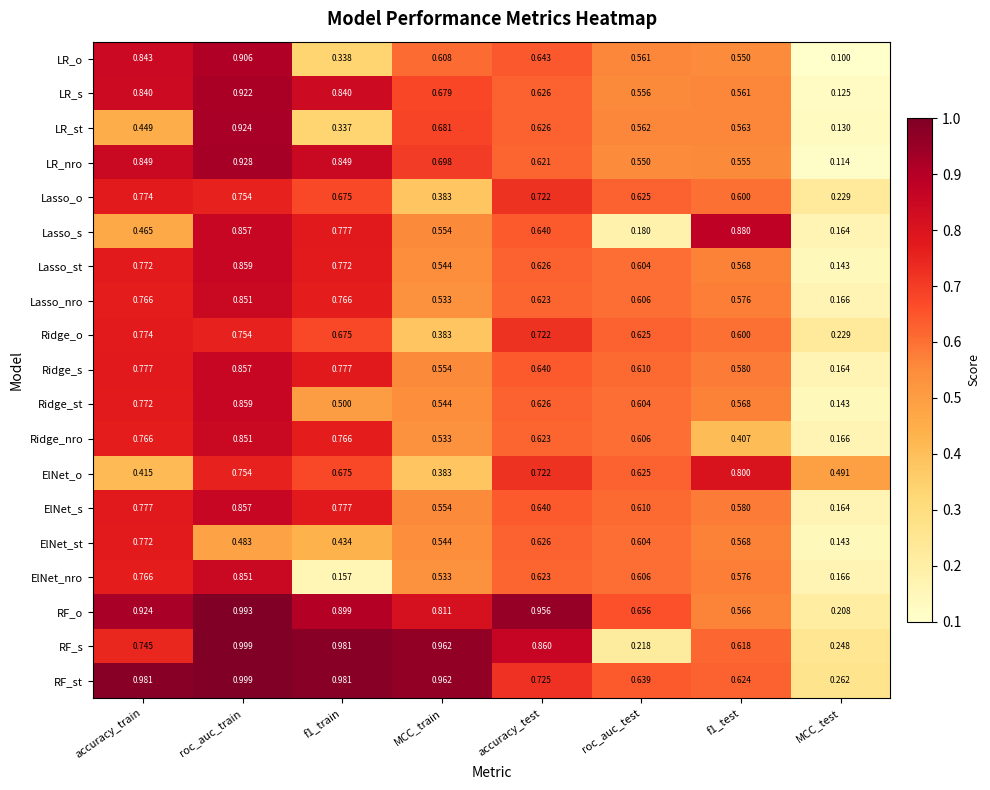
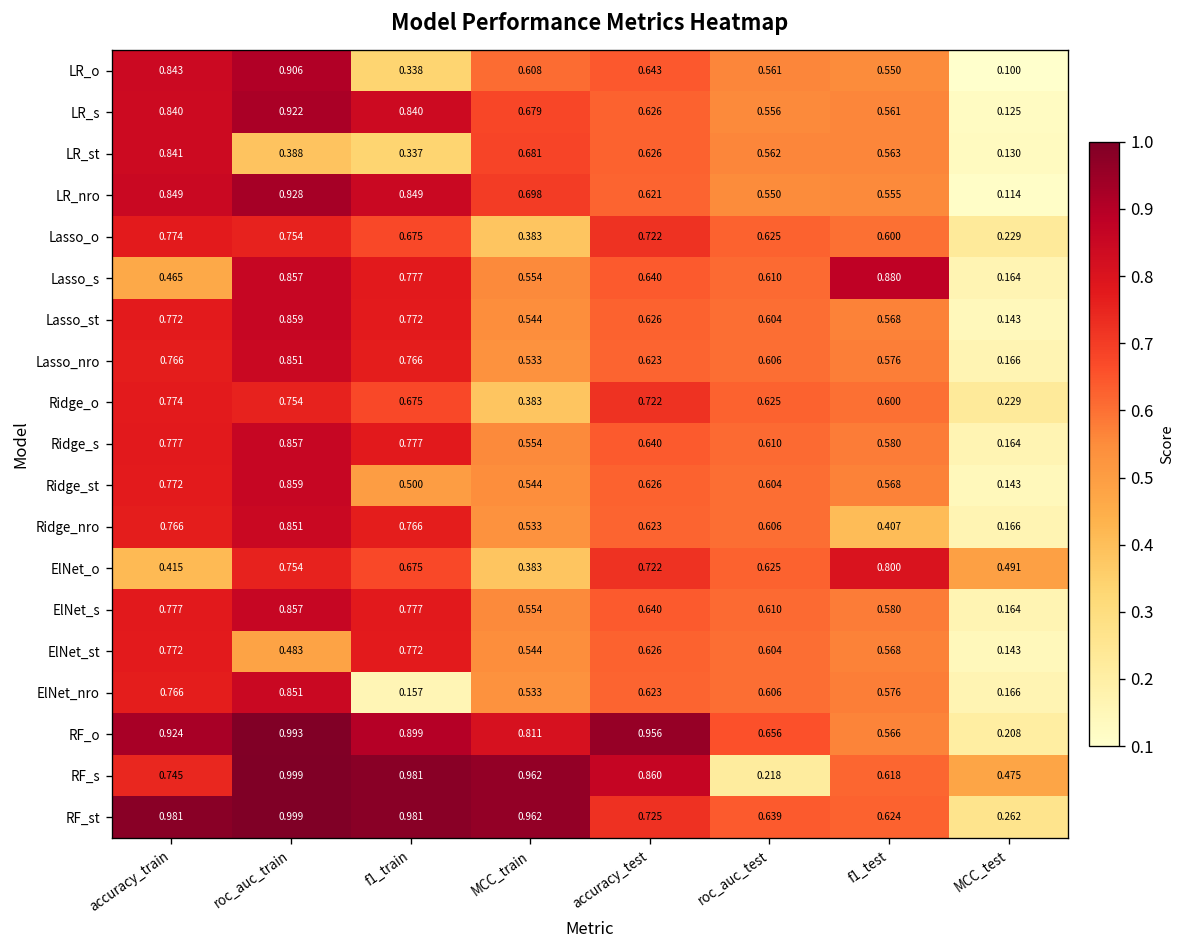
  {
    "LR_o": {
      "accuracy_train": 0.843,
      "roc_auc_train": 0.906,
      "f1_train": 0.338,
      "MCC_train": 0.608,
      "accuracy_test": 0.643,
      "roc_auc_test": 0.561,
      "f1_test": 0.550,
      "MCC_test": 0.100
    },
    "LR_s": {
      "accuracy_train": 0.840,
      "roc_auc_train": 0.922,
      "f1_train": 0.840,
      "MCC_train": 0.679,
      "accuracy_test": 0.626,
      "roc_auc_test": 0.556,
      "f1_test": 0.561,
      "MCC_test": 0.125
    },
    "LR_st": {
-     "accuracy_train": 0.449,
-     "roc_auc_train": 0.924,
+     "accuracy_train": 0.841,
+     "roc_auc_train": 0.388,
      "f1_train": 0.337,
      "MCC_train": 0.681,
      "accuracy_test": 0.626,
      "roc_auc_test": 0.562,
      "f1_test": 0.563,
      "MCC_test": 0.130
    },
    "LR_nro": {
      "accuracy_train": 0.849,
      "roc_auc_train": 0.928,
      "f1_train": 0.849,
      "MCC_train": 0.698,
      "accuracy_test": 0.621,
      "roc_auc_test": 0.550,
      "f1_test": 0.555,
      "MCC_test": 0.114
    },
    "Lasso_o": {
      "accuracy_train": 0.774,
      "roc_auc_train": 0.754,
      "f1_train": 0.675,
      "MCC_train": 0.383,
      "accuracy_test": 0.722,
      "roc_auc_test": 0.625,
      "f1_test": 0.600,
      "MCC_test": 0.229
    },
    "Lasso_s": {
      "accuracy_train": 0.465,
      "roc_auc_train": 0.857,
      "f1_train": 0.777,
      "MCC_train": 0.554,
      "accuracy_test": 0.640,
-     "roc_auc_test": 0.180,
+     "roc_auc_test": 0.610,
      "f1_test": 0.880,
      "MCC_test": 0.164
    },
    "Lasso_st": {
      "accuracy_train": 0.772,
      "roc_auc_train": 0.859,
      "f1_train": 0.772,
      "MCC_train": 0.544,
      "accuracy_test": 0.626,
      "roc_auc_test": 0.604,
      "f1_test": 0.568,
      "MCC_test": 0.143
    },
    "Lasso_nro": {
      "accuracy_train": 0.766,
      "roc_auc_train": 0.851,
      "f1_train": 0.766,
      "MCC_train": 0.533,
      "accuracy_test": 0.623,
      "roc_auc_test": 0.606,
      "f1_test": 0.576,
      "MCC_test": 0.166
    },
    "Ridge_o": {
      "accuracy_train": 0.774,
      "roc_auc_train": 0.754,
      "f1_train": 0.675,
      "MCC_train": 0.383,
      "accuracy_test": 0.722,
      "roc_auc_test": 0.625,
      "f1_test": 0.600,
      "MCC_test": 0.229
    },
    "Ridge_s": {
      "accuracy_train": 0.777,
      "roc_auc_train": 0.857,
      "f1_train": 0.777,
      "MCC_train": 0.554,
      "accuracy_test": 0.640,
      "roc_auc_test": 0.610,
      "f1_test": 0.580,
      "MCC_test": 0.164
    },
    "Ridge_st": {
      "accuracy_train": 0.772,
      "roc_auc_train": 0.859,
      "f1_train": 0.500,
      "MCC_train": 0.544,
      "accuracy_test": 0.626,
      "roc_auc_test": 0.604,
      "f1_test": 0.568,
      "MCC_test": 0.143
    },
    "Ridge_nro": {
      "accuracy_train": 0.766,
      "roc_auc_train": 0.851,
      "f1_train": 0.766,
      "MCC_train": 0.533,
      "accuracy_test": 0.623,
      "roc_auc_test": 0.606,
      "f1_test": 0.407,
      "MCC_test": 0.166
    },
    "ElNet_o": {
      "accuracy_train": 0.415,
      "roc_auc_train": 0.754,
      "f1_train": 0.675,
      "MCC_train": 0.383,
      "accuracy_test": 0.722,
      "roc_auc_test": 0.625,
      "f1_test": 0.800,
      "MCC_test": 0.491
    },
    "ElNet_s": {
      "accuracy_train": 0.777,
      "roc_auc_train": 0.857,
      "f1_train": 0.777,
      "MCC_train": 0.554,
      "accuracy_test": 0.640,
      "roc_auc_test": 0.610,
      "f1_test": 0.580,
      "MCC_test": 0.164
    },
    "ElNet_st": {
      "accuracy_train": 0.772,
      "roc_auc_train": 0.483,
-     "f1_train": 0.434,
+     "f1_train": 0.772,
      "MCC_train": 0.544,
      "accuracy_test": 0.626,
      "roc_auc_test": 0.604,
      "f1_test": 0.568,
      "MCC_test": 0.143
    },
    "ElNet_nro": {
      "accuracy_train": 0.766,
      "roc_auc_train": 0.851,
      "f1_train": 0.157,
      "MCC_train": 0.533,
      "accuracy_test": 0.623,
      "roc_auc_test": 0.606,
      "f1_test": 0.576,
      "MCC_test": 0.166
    },
    "RF_o": {
      "accuracy_train": 0.924,
      "roc_auc_train": 0.993,
      "f1_train": 0.899,
      "MCC_train": 0.811,
      "accuracy_test": 0.956,
      "roc_auc_test": 0.656,
      "f1_test": 0.566,
      "MCC_test": 0.208
    },
    "RF_s": {
      "accuracy_train": 0.745,
      "roc_auc_train": 0.999,
      "f1_train": 0.981,
      "MCC_train": 0.962,
      "accuracy_test": 0.860,
      "roc_auc_test": 0.218,
      "f1_test": 0.618,
-     "MCC_test": 0.248
+     "MCC_test": 0.475
    },
    "RF_st": {
      "accuracy_train": 0.981,
      "roc_auc_train": 0.999,
      "f1_train": 0.981,
      "MCC_train": 0.962,
      "accuracy_test": 0.725,
      "roc_auc_test": 0.639,
      "f1_test": 0.624,
      "MCC_test": 0.262
    }
  }
